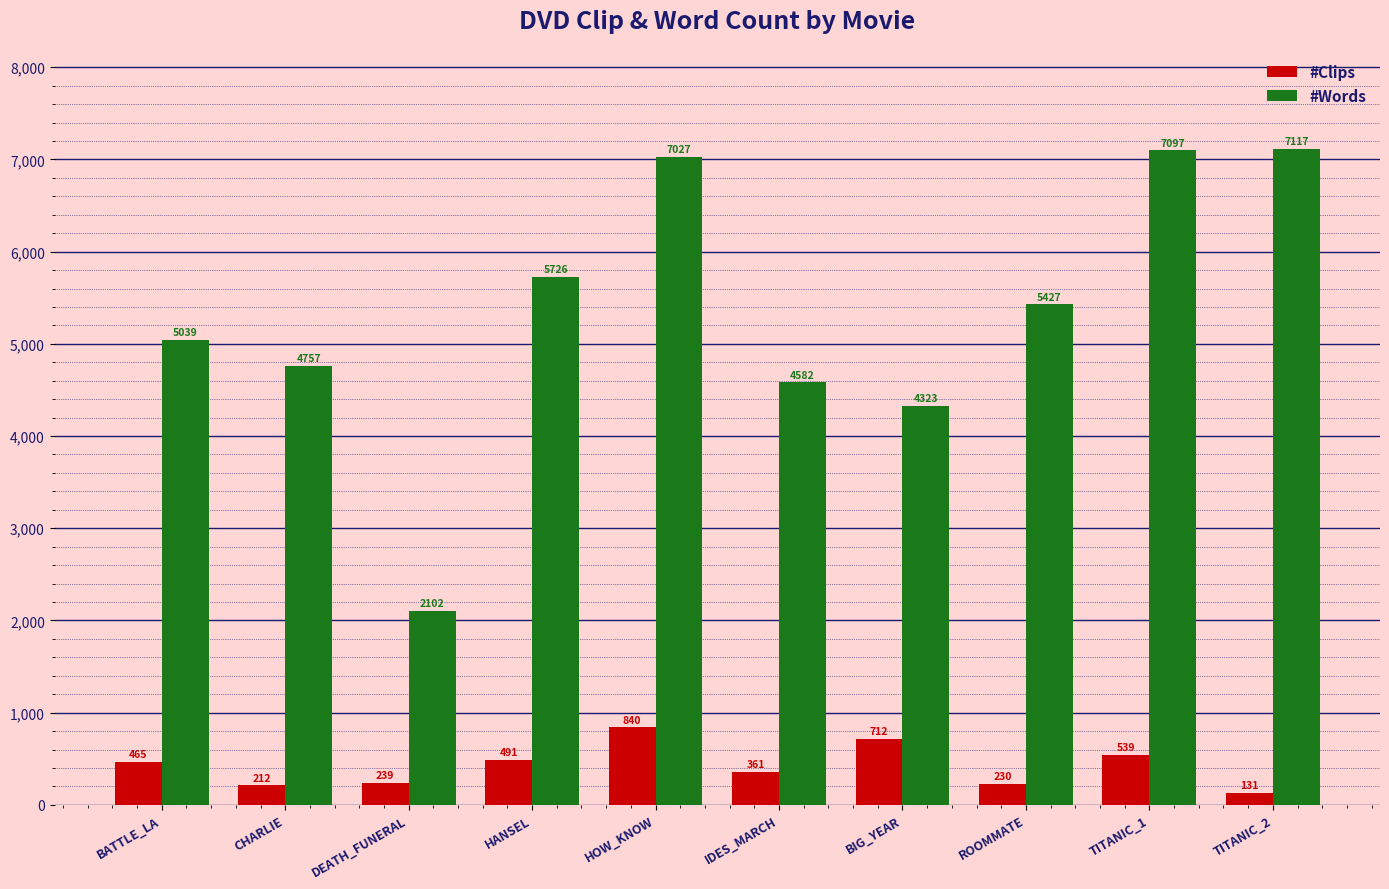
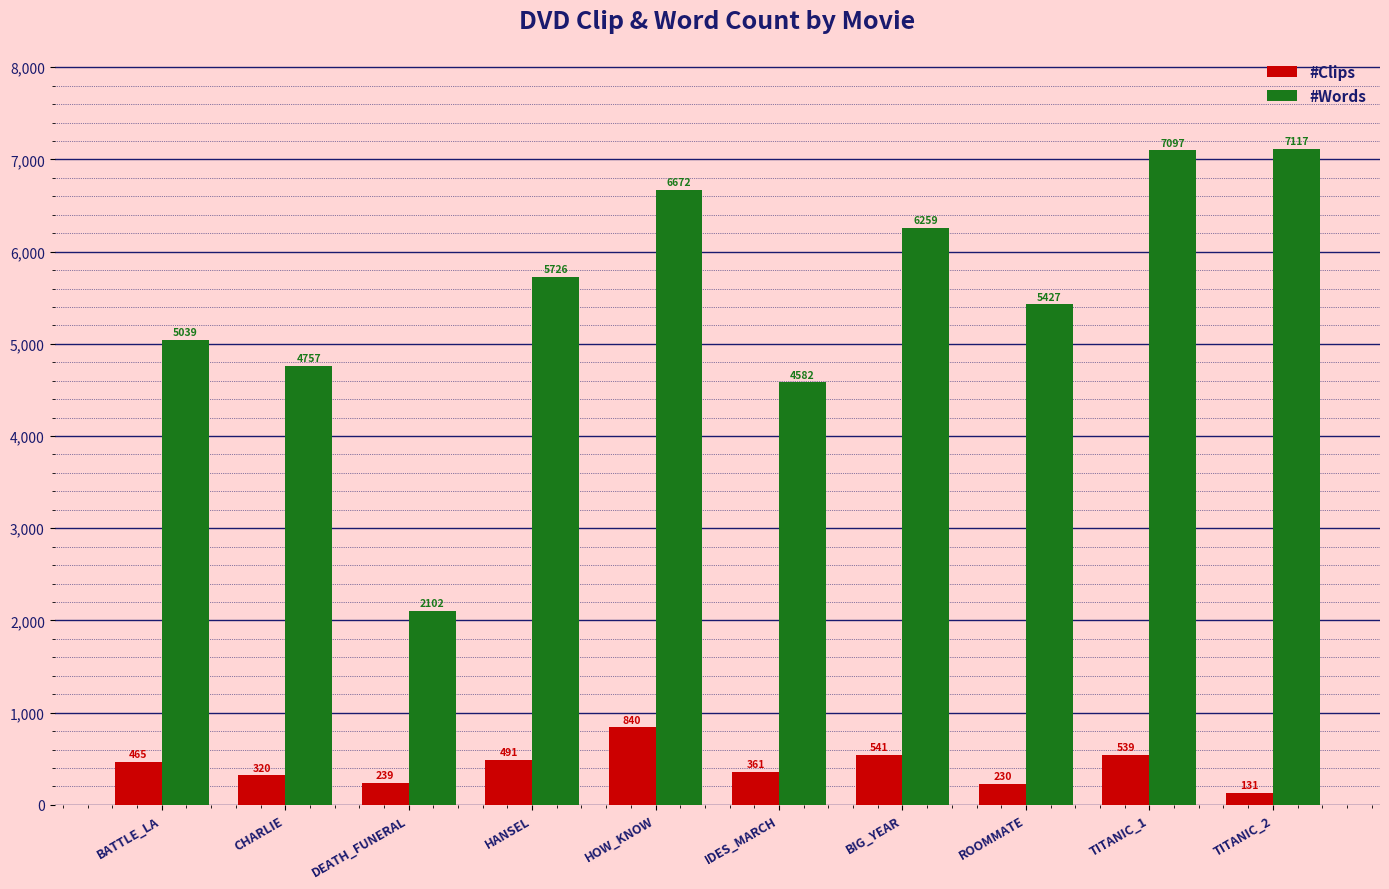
  {
    "#Clips": {
      "BATTLE_LA": 465,
-     "CHARLIE": 212,
+     "CHARLIE": 320,
      "DEATH_FUNERAL": 239,
      "HANSEL": 491,
      "HOW_KNOW": 840,
      "IDES_MARCH": 361,
-     "BIG_YEAR": 712,
+     "BIG_YEAR": 541,
      "ROOMMATE": 230,
      "TITANIC_1": 539,
      "TITANIC_2": 131
    },
    "#Words": {
      "BATTLE_LA": 5039,
      "CHARLIE": 4757,
      "DEATH_FUNERAL": 2102,
      "HANSEL": 5726,
-     "HOW_KNOW": 7027,
+     "HOW_KNOW": 6672,
      "IDES_MARCH": 4582,
-     "BIG_YEAR": 4323,
+     "BIG_YEAR": 6259,
      "ROOMMATE": 5427,
      "TITANIC_1": 7097,
      "TITANIC_2": 7117
    }
  }
